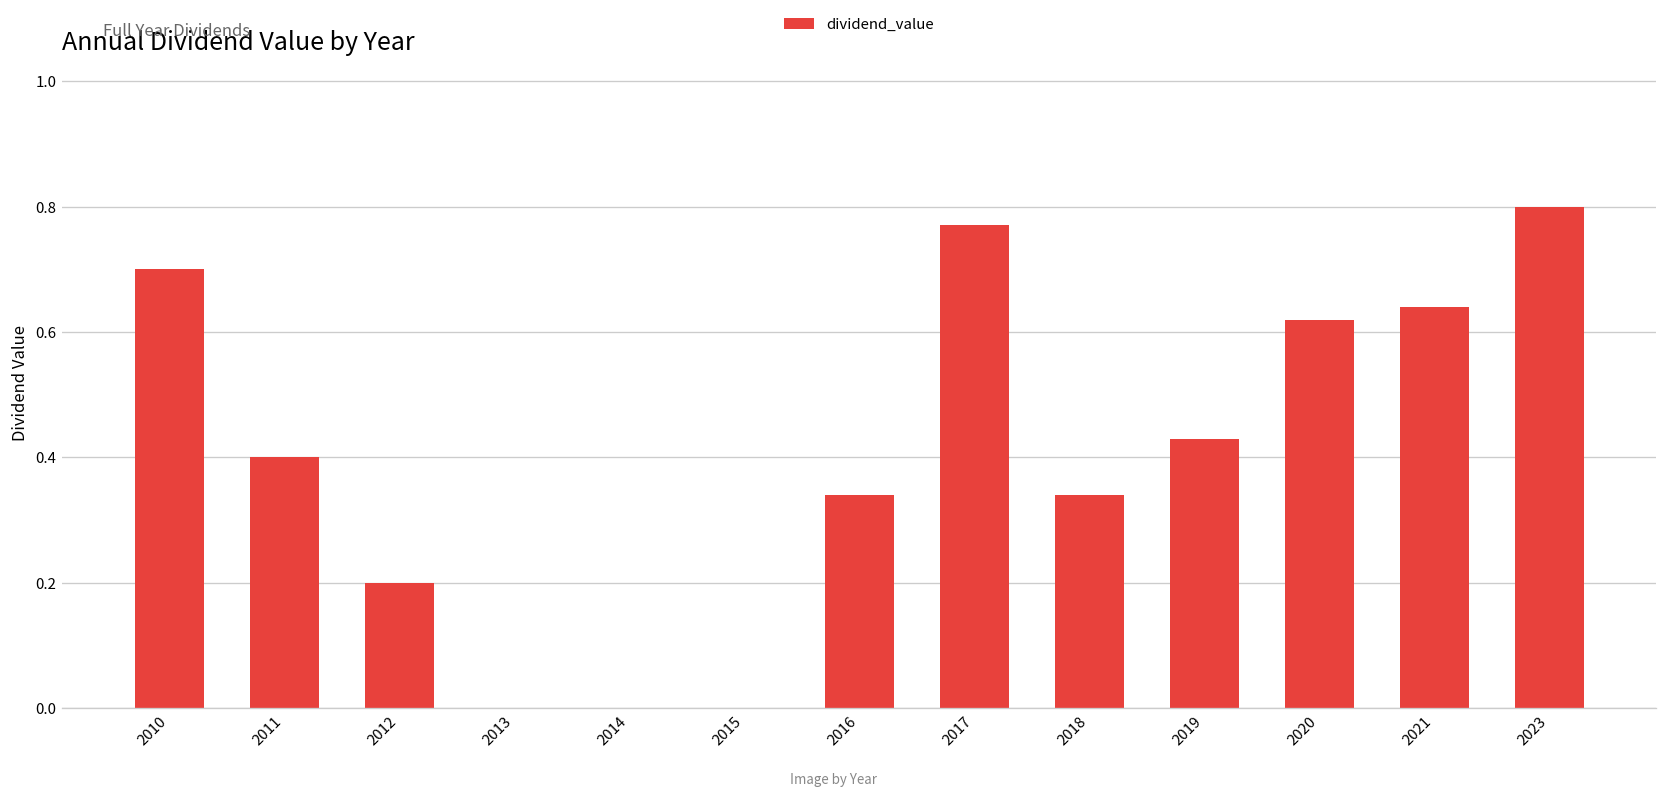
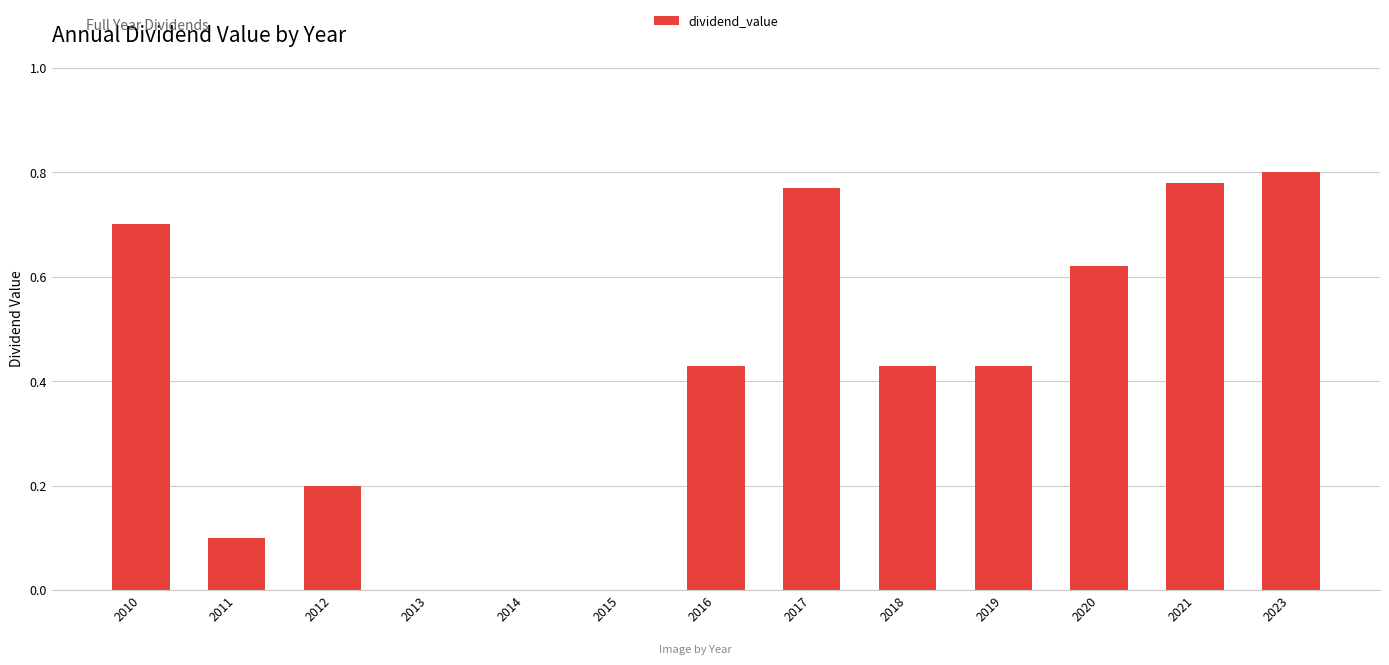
  {
    "2010": 0.70,
-   "2011": 0.4,
+   "2011": 0.1,
    "2012": 0.20,
    "2013": 0.00,
    "2014": 0.00,
    "2015": 0.00,
-   "2016": 0.34,
+   "2016": 0.43,
    "2017": 0.77,
-   "2018": 0.34,
+   "2018": 0.43,
    "2019": 0.43,
    "2020": 0.62,
-   "2021": 0.64,
+   "2021": 0.78,
    "2023": 0.80
  }
